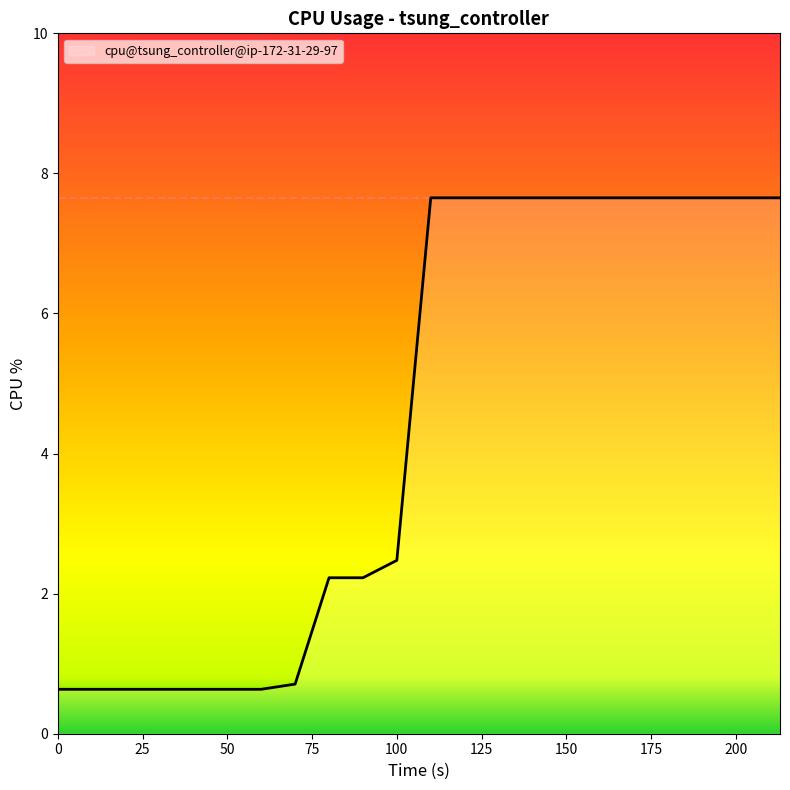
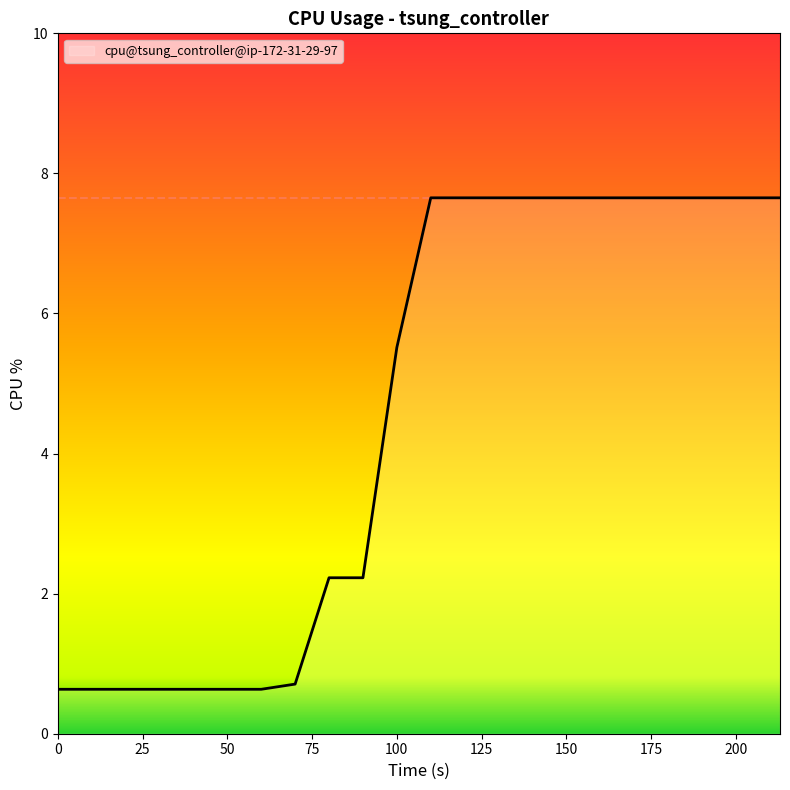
  {
    "0": 0.6,
    "50": 0.6,
-   "100": 2.5,
+   "100": 5.5,
    "150": 7.7,
    "200": 7.7
  }
